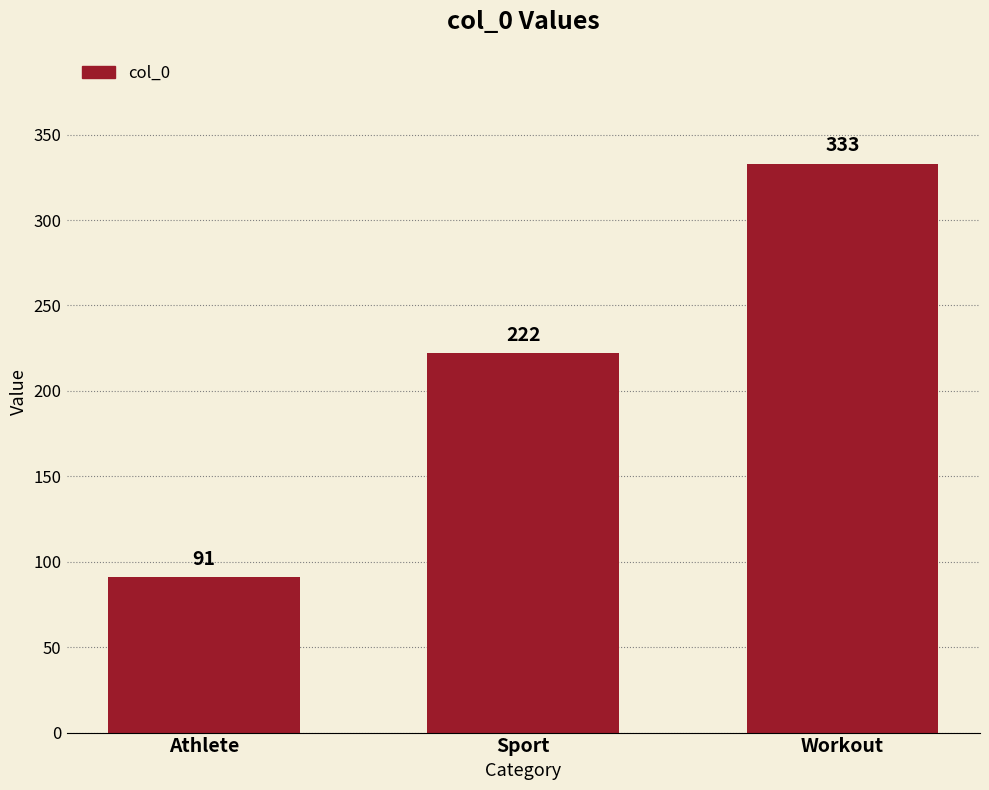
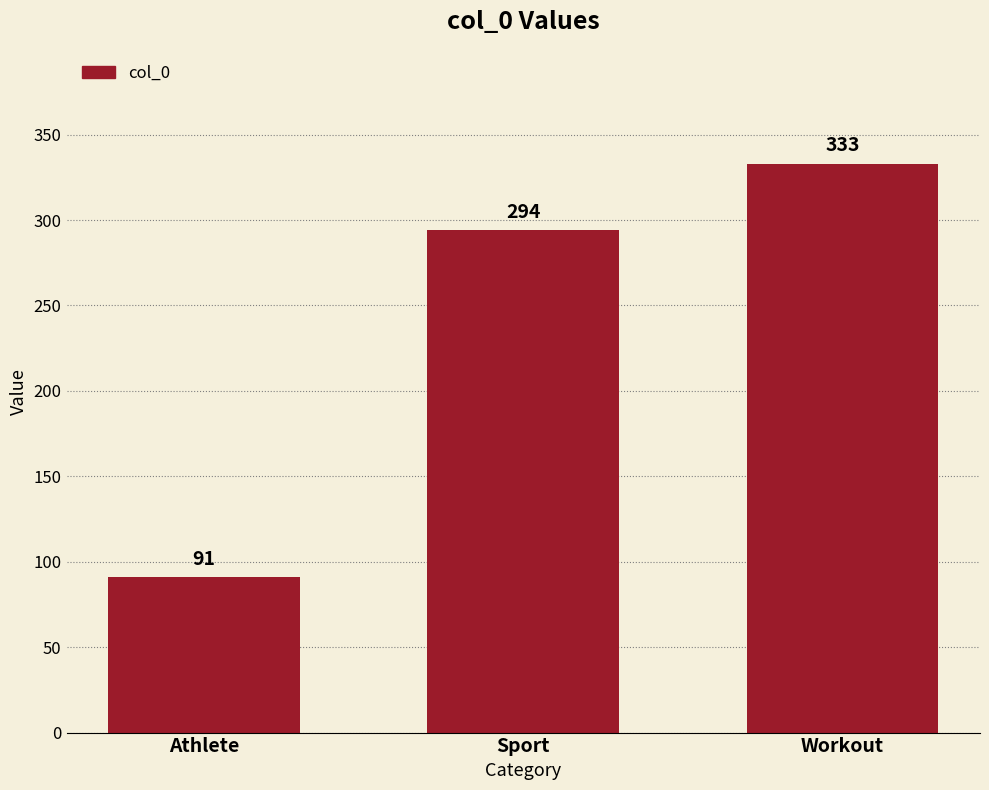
  {
    "Athlete": 91,
-   "Sport": 222,
+   "Sport": 294,
    "Workout": 333
  }
